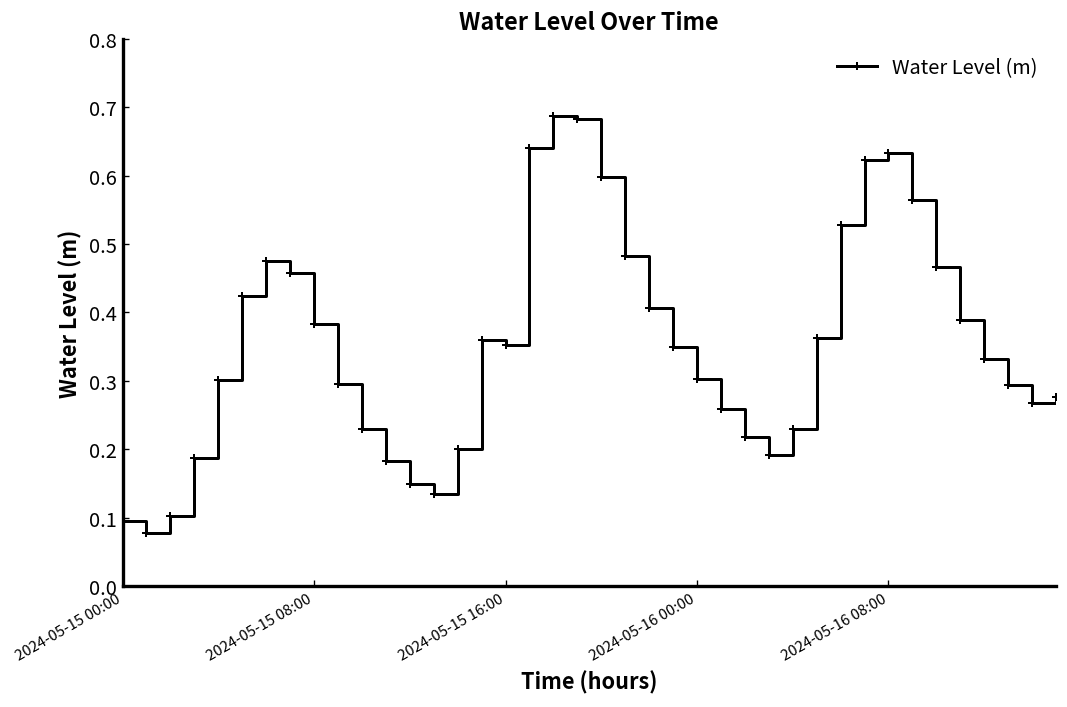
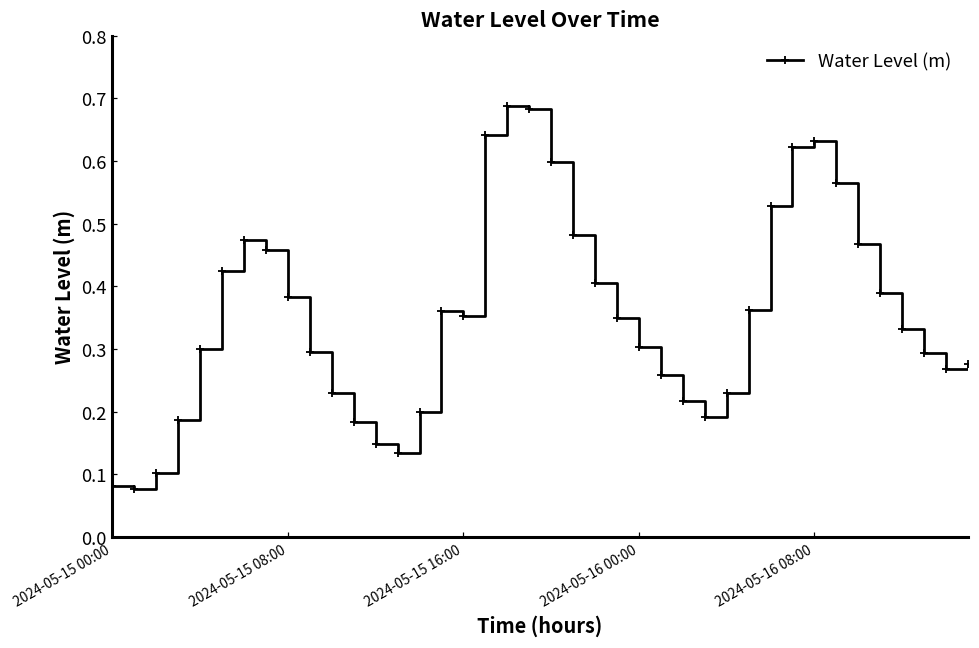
  {
-   "2024-05-15 00:00": 0.10,
+   "2024-05-15 00:00": 0.08,
    "2024-05-15 08:00": 0.38,
    "2024-05-15 16:00": 0.35,
    "2024-05-16 00:00": 0.30,
    "2024-05-16 08:00": 0.63
  }
